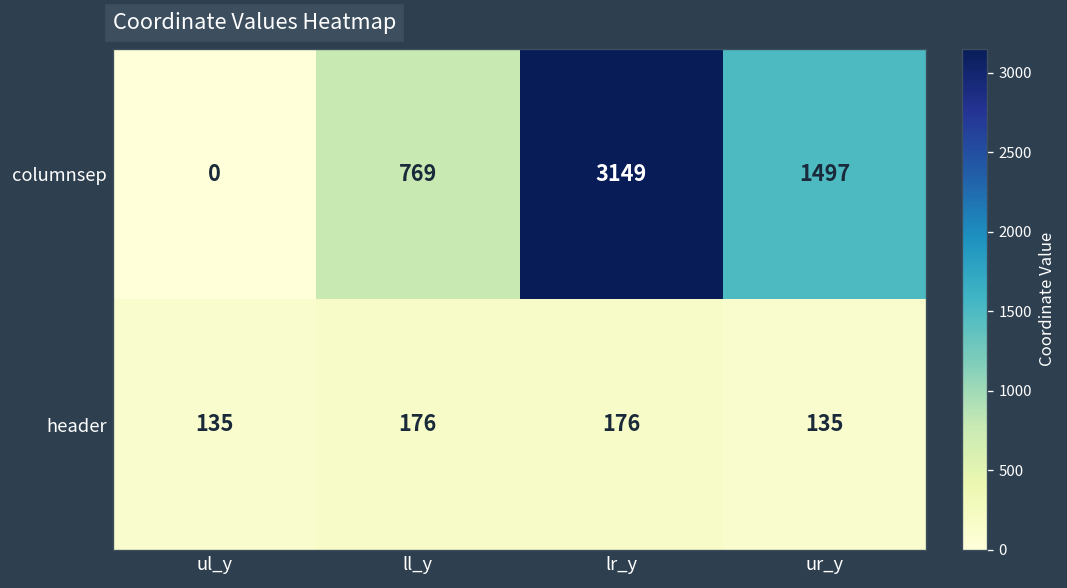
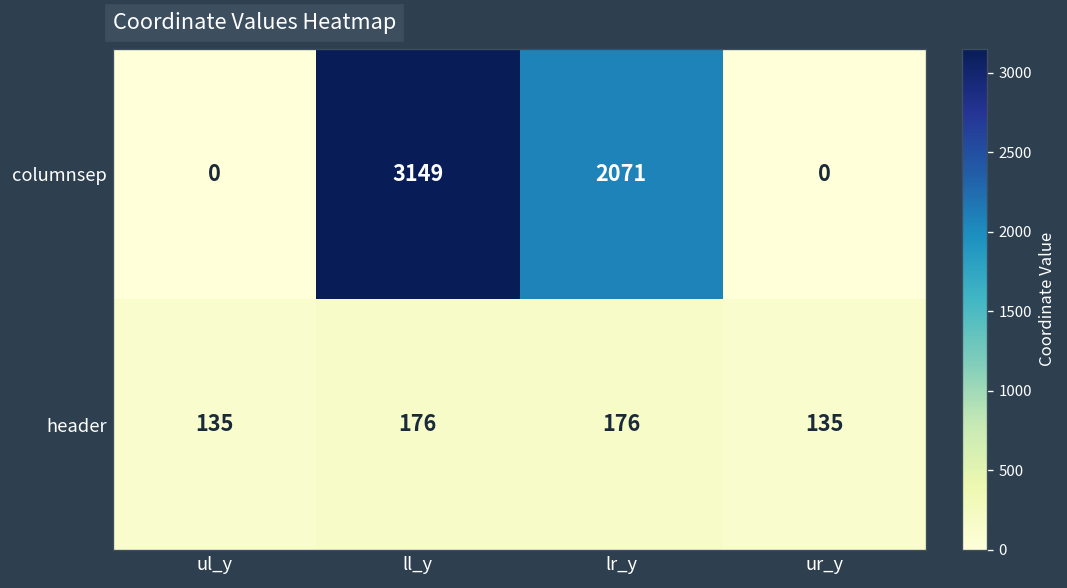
  {
    "columnsep": {
      "ul_y": 0,
-     "ll_y": 769,
-     "lr_y": 3149,
-     "ur_y": 1497
+     "ll_y": 3149,
+     "lr_y": 2071,
+     "ur_y": 0
    },
    "header": {
      "ul_y": 135,
      "ll_y": 176,
      "lr_y": 176,
      "ur_y": 135
    }
  }
